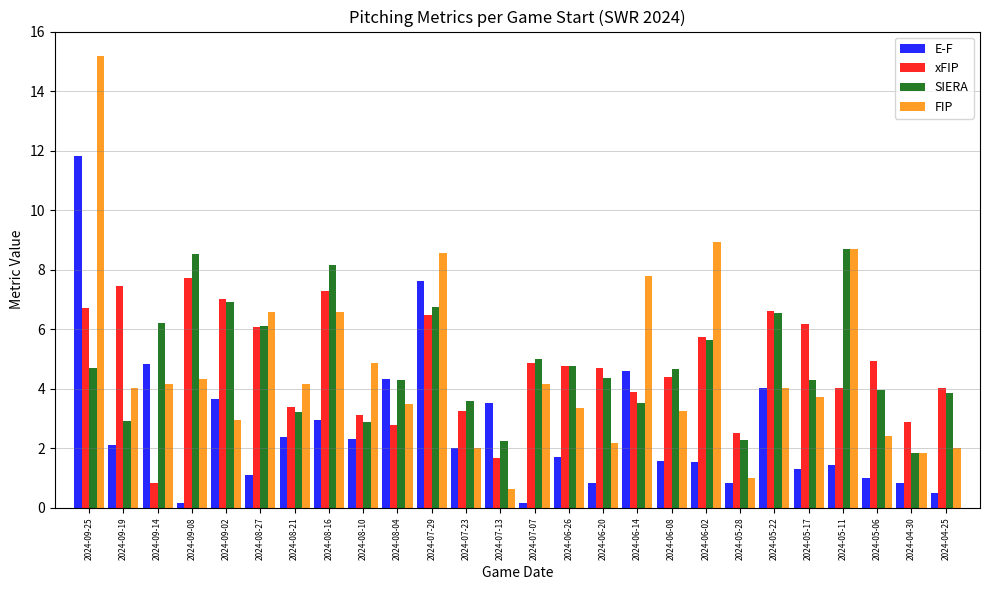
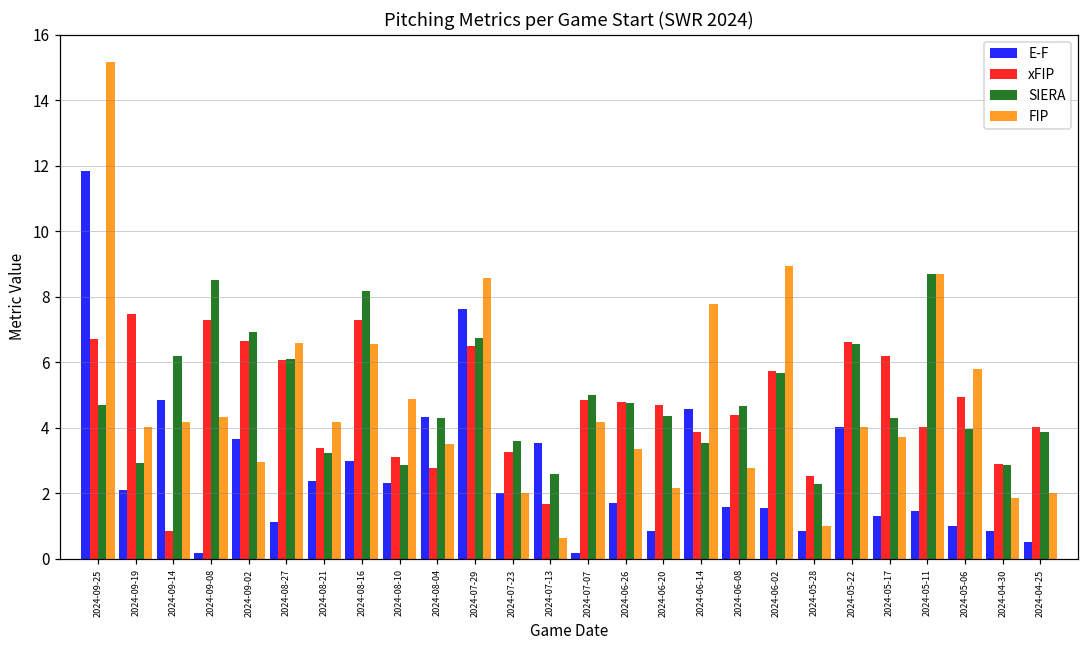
  {
    "E-F": {
      "2024-09-25": 11.8,
      "2024-09-19": 2.1,
      "2024-09-14": 4.8,
      "2024-09-08": 0.2,
      "2024-09-02": 3.7,
      "2024-08-27": 1.1,
      "2024-08-21": 2.4,
      "2024-08-16": 3.0,
      "2024-08-10": 2.3,
      "2024-08-04": 4.3,
      "2024-07-29": 7.6,
      "2024-07-23": 2.0,
      "2024-07-13": 3.5,
      "2024-07-07": 0.2,
      "2024-06-26": 1.7,
      "2024-06-20": 0.8,
      "2024-06-14": 4.6,
      "2024-06-08": 1.6,
      "2024-06-02": 1.6,
      "2024-05-28": 0.8,
      "2024-05-22": 4.0,
      "2024-05-17": 1.3,
      "2024-05-11": 1.4,
      "2024-05-06": 1.0,
      "2024-04-30": 0.8,
      "2024-04-25": 0.5
    },
    "xFIP": {
      "2024-09-25": 6.7,
      "2024-09-19": 7.5,
      "2024-09-14": 0.8,
-     "2024-09-08": 7.7,
-     "2024-09-02": 7.0,
+     "2024-09-08": 7.3,
+     "2024-09-02": 6.6,
      "2024-08-27": 6.1,
      "2024-08-21": 3.4,
      "2024-08-16": 7.3,
      "2024-08-10": 3.1,
      "2024-08-04": 2.8,
      "2024-07-29": 6.5,
      "2024-07-23": 3.3,
      "2024-07-13": 1.7,
      "2024-07-07": 4.8,
      "2024-06-26": 4.8,
      "2024-06-20": 4.7,
      "2024-06-14": 3.9,
      "2024-06-08": 4.4,
      "2024-06-02": 5.7,
      "2024-05-28": 2.5,
      "2024-05-22": 6.6,
      "2024-05-17": 6.2,
      "2024-05-11": 4.0,
      "2024-05-06": 4.9,
      "2024-04-30": 2.9,
      "2024-04-25": 4.0
    },
    "SIERA": {
      "2024-09-25": 4.7,
      "2024-09-19": 2.9,
      "2024-09-14": 6.2,
      "2024-09-08": 8.5,
      "2024-09-02": 6.9,
      "2024-08-27": 6.1,
      "2024-08-21": 3.2,
      "2024-08-16": 8.2,
      "2024-08-10": 2.9,
      "2024-08-04": 4.3,
      "2024-07-29": 6.7,
      "2024-07-23": 3.6,
-     "2024-07-13": 2.2,
+     "2024-07-13": 2.6,
      "2024-07-07": 5.0,
      "2024-06-26": 4.8,
      "2024-06-20": 4.4,
      "2024-06-14": 3.5,
      "2024-06-08": 4.6,
      "2024-06-02": 5.7,
      "2024-05-28": 2.3,
      "2024-05-22": 6.5,
      "2024-05-17": 4.3,
      "2024-05-11": 8.7,
      "2024-05-06": 4.0,
-     "2024-04-30": 1.8,
+     "2024-04-30": 2.9,
      "2024-04-25": 3.9
    },
    "FIP": {
      "2024-09-25": 15.2,
      "2024-09-19": 4.0,
      "2024-09-14": 4.2,
      "2024-09-08": 4.3,
      "2024-09-02": 3.0,
      "2024-08-27": 6.6,
      "2024-08-21": 4.2,
      "2024-08-16": 6.6,
      "2024-08-10": 4.9,
      "2024-08-04": 3.5,
      "2024-07-29": 8.6,
      "2024-07-23": 2.0,
      "2024-07-13": 0.6,
      "2024-07-07": 4.2,
      "2024-06-26": 3.4,
      "2024-06-20": 2.2,
      "2024-06-14": 7.8,
-     "2024-06-08": 3.3,
+     "2024-06-08": 2.8,
      "2024-06-02": 8.9,
      "2024-05-28": 1.0,
      "2024-05-22": 4.0,
      "2024-05-17": 3.7,
      "2024-05-11": 8.7,
-     "2024-05-06": 2.4,
+     "2024-05-06": 5.8,
      "2024-04-30": 1.8,
      "2024-04-25": 2.0
    }
  }
